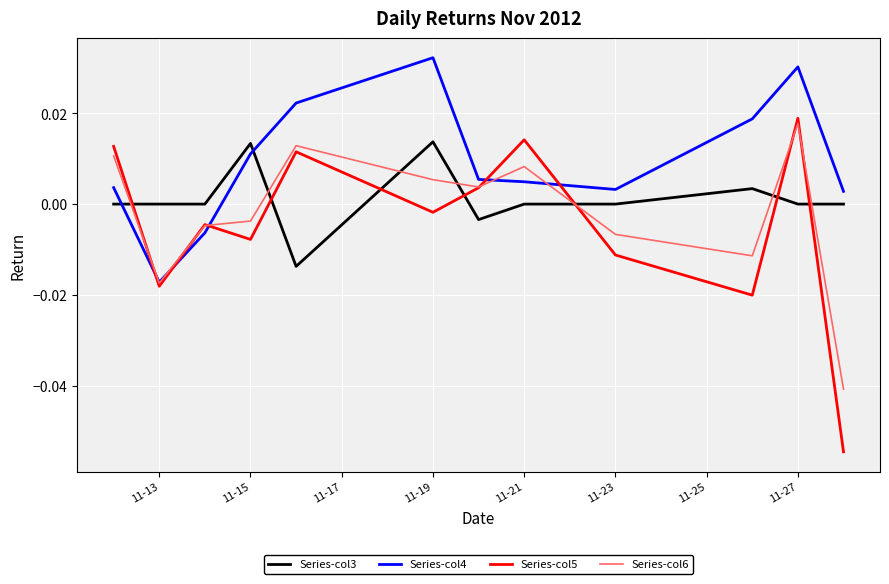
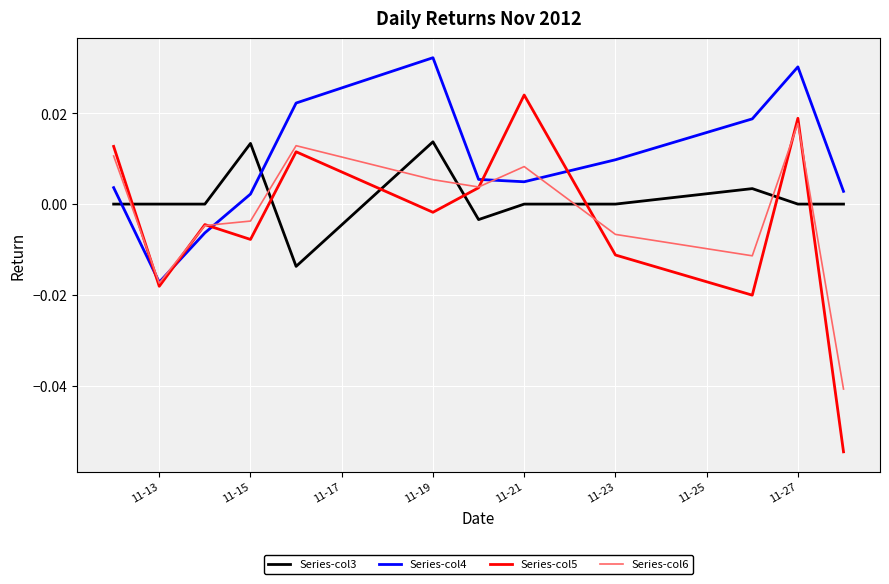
  {
    "Series-col3": {
      "11-13": 0.000,
      "11-15": 0.013,
      "11-19": 0.014,
      "11-21": 0.000,
      "11-23": 0.000,
      "11-27": 0.000
    },
    "Series-col4": {
-     "11-15": 0.011,
+     "11-15": 0.002,
      "11-19": 0.032,
      "11-21": 0.005,
-     "11-23": 0.003,
+     "11-23": 0.010,
      "11-27": 0.030
    },
    "Series-col5": {
      "11-13": -0.018,
      "11-15": -0.008,
      "11-19": -0.002,
-     "11-21": 0.014,
+     "11-21": 0.024,
      "11-23": -0.011,
      "11-27": 0.019
    },
    "Series-col6": {
      "11-15": -0.004,
      "11-19": 0.005,
      "11-21": 0.008,
      "11-23": -0.007,
      "11-27": 0.018
    }
  }
